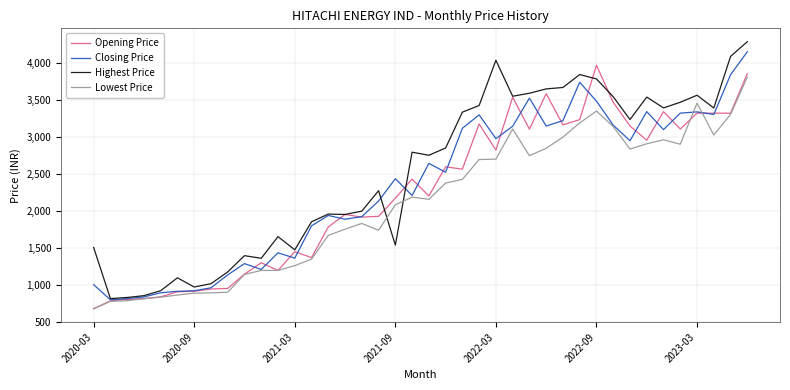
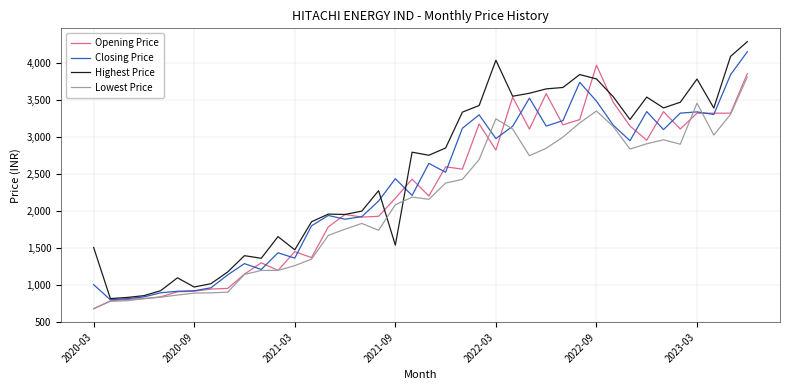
  {
    "Opening Price": {
      "2021-09": "2,200",
      "2022-03": "2,800",
      "2022-09": "4,000"
    },
    "Closing Price": {
      "2020-03": "1,000",
      "2021-03": "1,400",
      "2021-09": "2,400",
      "2022-03": "3,000",
      "2022-09": "3,500"
    },
    "Highest Price": {
      "2020-03": "1,500",
      "2020-09": "1,000",
      "2021-09": "1,500",
      "2022-03": "4,000",
      "2022-09": "3,800",
-     "2023-03": "3,600"
+     "2023-03": "3,800"
    },
    "Lowest Price": {
      "2021-03": "1,300",
      "2021-09": "2,100",
-     "2022-03": "2,700",
+     "2022-03": "3,300",
      "2022-09": "3,400",
      "2023-03": "3,500"
    }
  }
